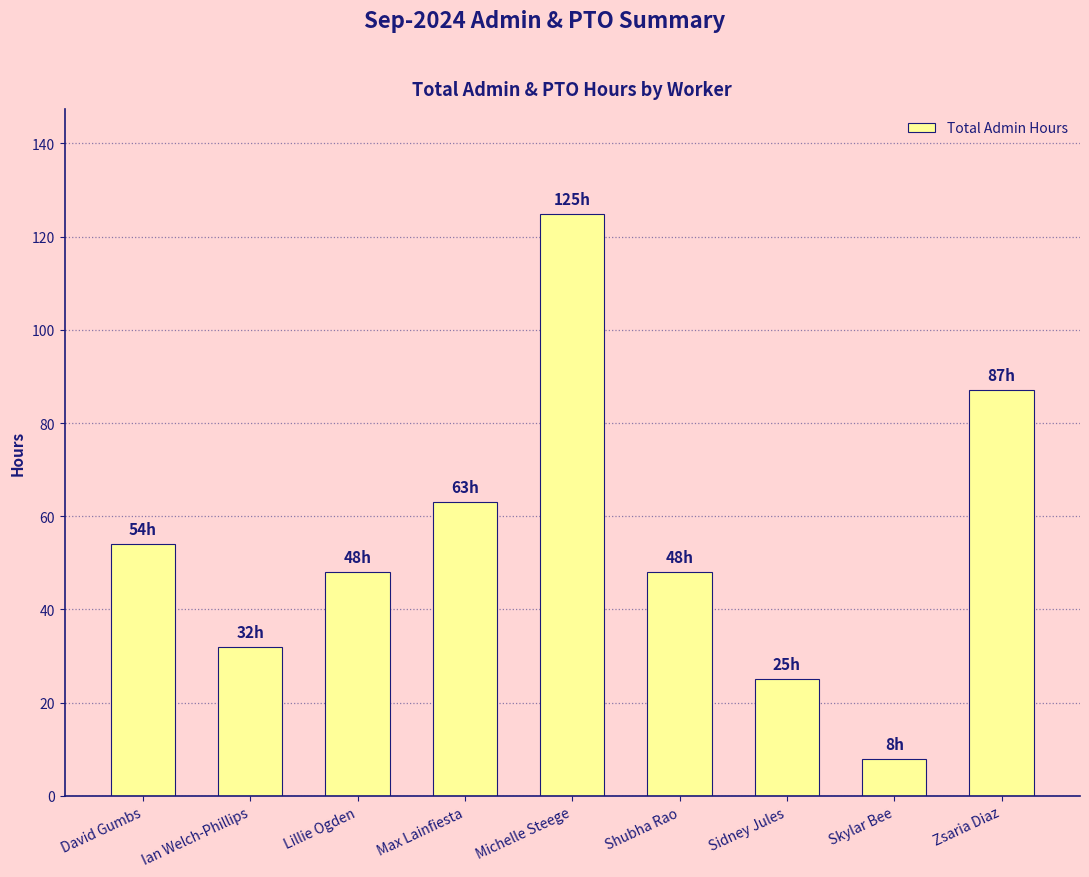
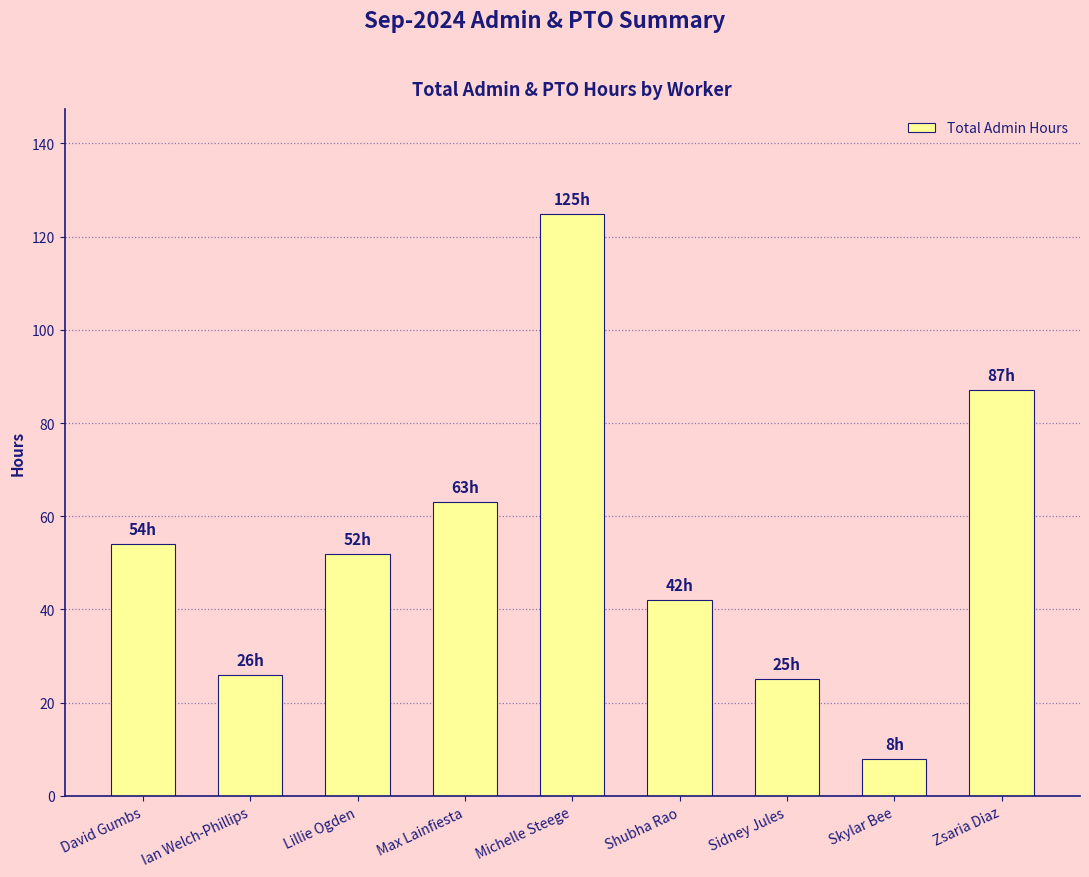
  {
    "David Gumbs": "54h",
-   "Ian Welch-Phillips": "32h",
-   "Lillie Ogden": "48h",
+   "Ian Welch-Phillips": "26h",
+   "Lillie Ogden": "52h",
    "Max Lainfiesta": "63h",
    "Michelle Steege": "125h",
-   "Shubha Rao": "48h",
+   "Shubha Rao": "42h",
    "Sidney Jules": "25h",
    "Skylar Bee": "8h",
    "Zsaria Diaz": "87h"
  }
